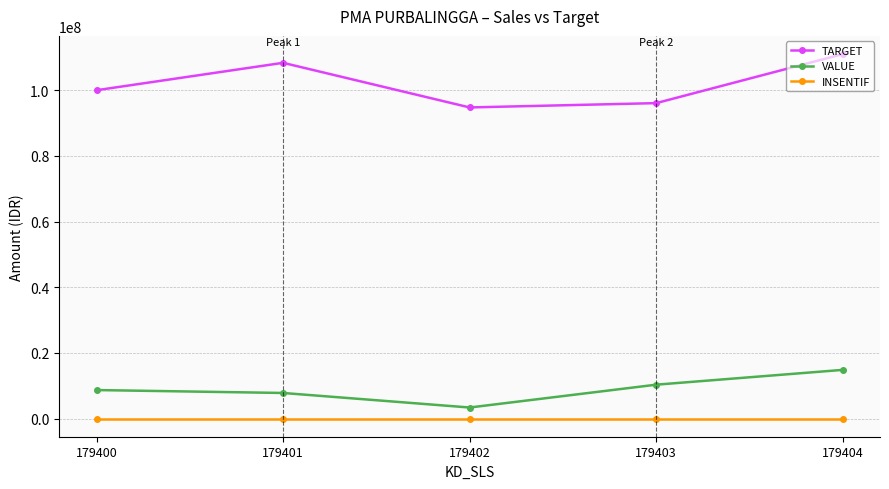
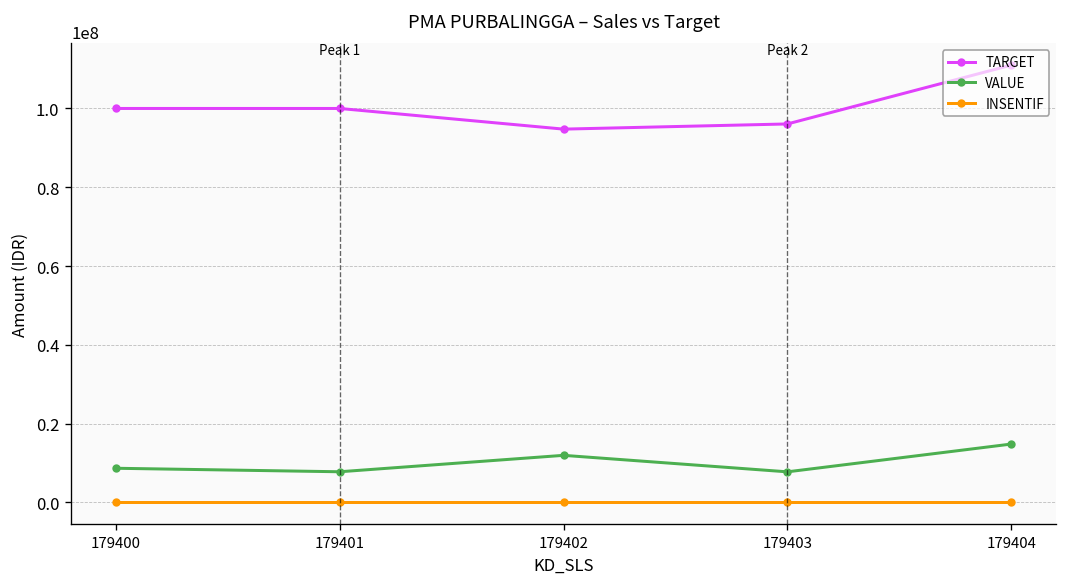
  {
    "TARGET": {
      "179400": 100000000,
-     "179401": 108000000,
+     "179401": 100000000,
      "179402": 95000000,
      "179403": 96000000
    },
    "VALUE": {
      "179400": 9000000,
      "179401": 8000000,
-     "179402": 3000000,
-     "179403": 10000000,
+     "179402": 12000000,
+     "179403": 8000000,
      "179404": 15000000
    },
    "INSENTIF": {
      "179400": 0,
      "179401": 0,
      "179402": 0,
      "179403": 0,
      "179404": 0
    }
  }
